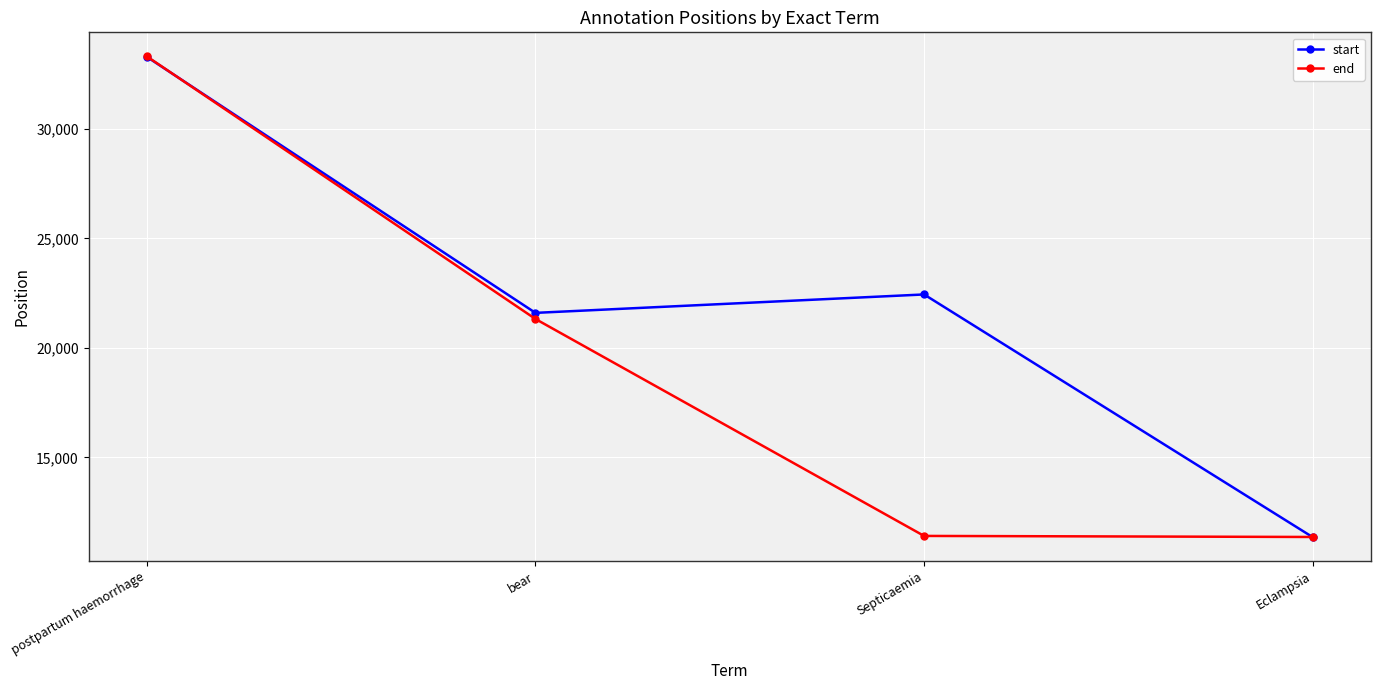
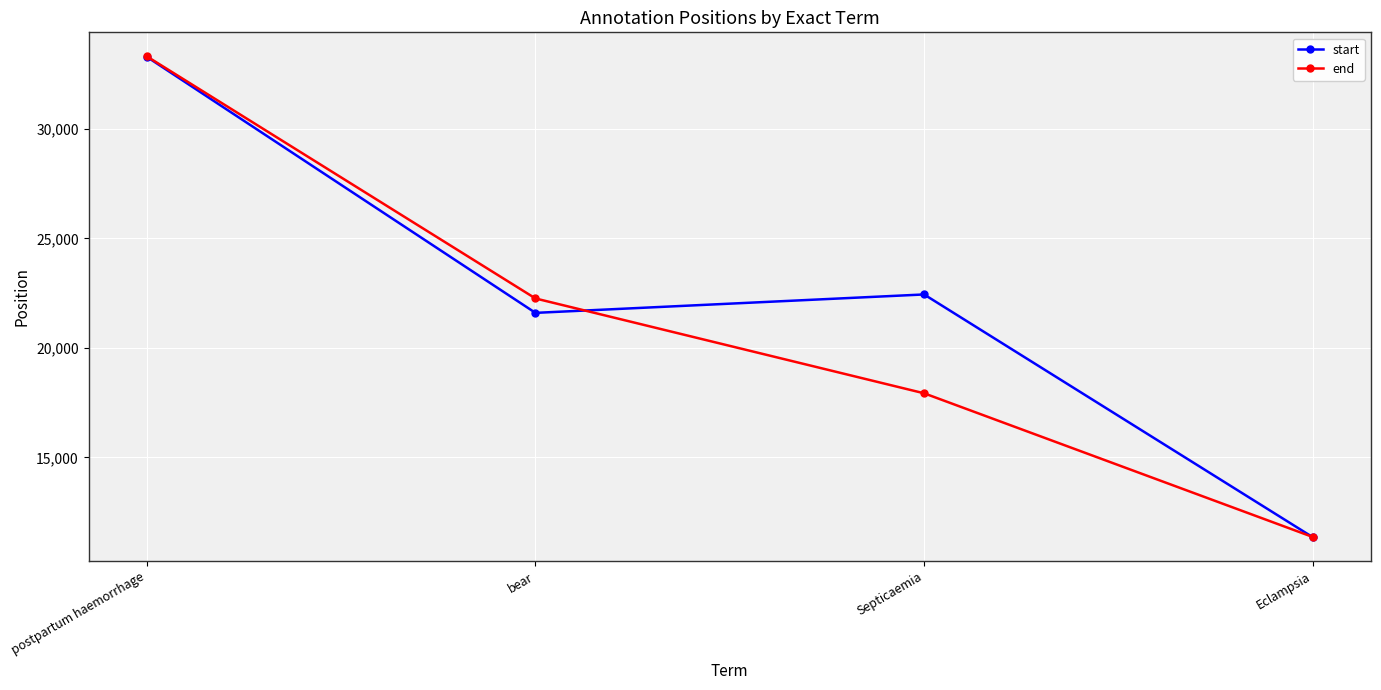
  {
    "start": {
      "bear": "21,600",
      "Septicaemia": "22,400"
    },
    "end": {
-     "bear": "21,300",
-     "Septicaemia": "11,400"
+     "bear": "22,300",
+     "Septicaemia": "17,900"
    }
  }
